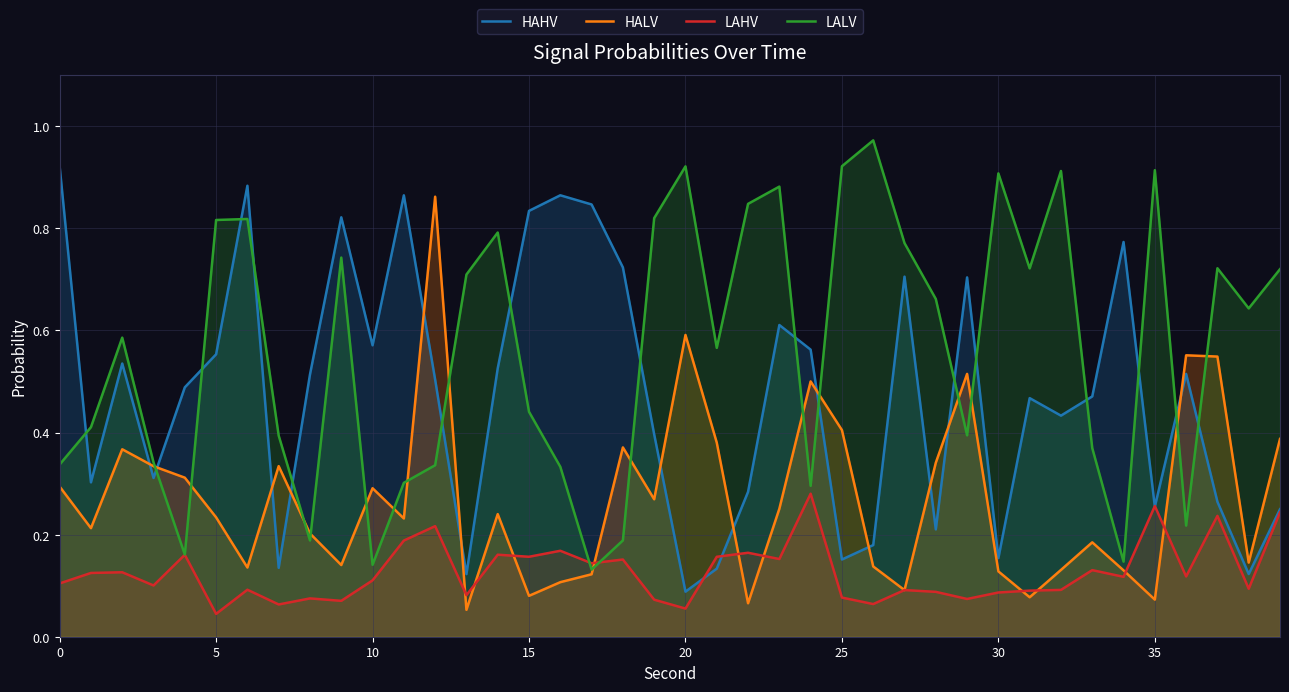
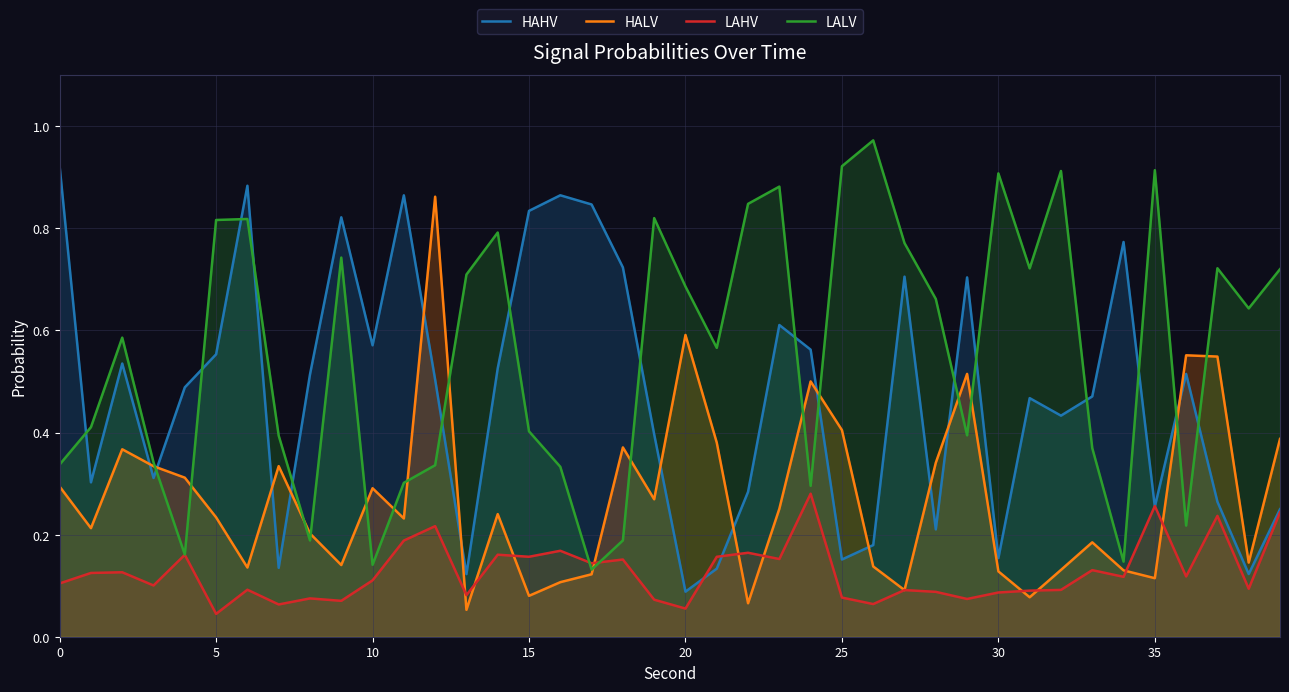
  {
    "HAHV": {
      "0": 0.92,
      "5": 0.55,
      "10": 0.57,
      "15": 0.83,
      "20": 0.09,
      "25": 0.15,
      "30": 0.15
    },
    "HALV": {
      "0": 0.29,
      "5": 0.23,
      "10": 0.29,
      "15": 0.08,
      "20": 0.59,
      "25": 0.40,
      "30": 0.13,
-     "35": 0.07
+     "35": 0.11
    },
    "LAHV": {
      "0": 0.10,
      "5": 0.04,
      "10": 0.11,
      "15": 0.16,
      "20": 0.06,
      "25": 0.08,
      "30": 0.09
    },
    "LALV": {
      "0": 0.34,
      "5": 0.82,
      "10": 0.14,
-     "15": 0.44,
-     "20": 0.92,
+     "15": 0.40,
+     "20": 0.69,
      "25": 0.92,
      "30": 0.91,
      "35": 0.91
    }
  }
